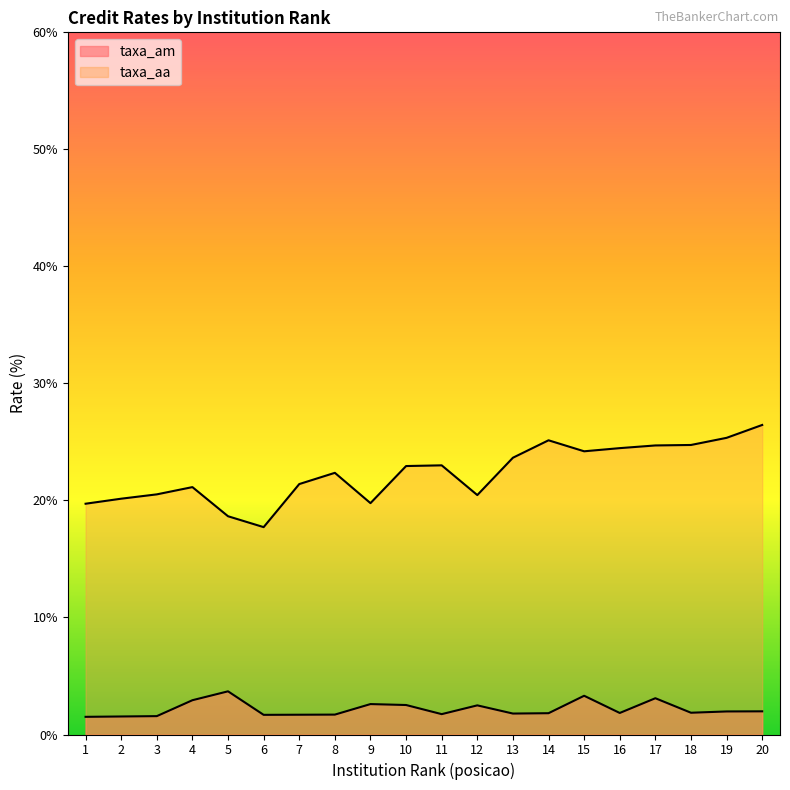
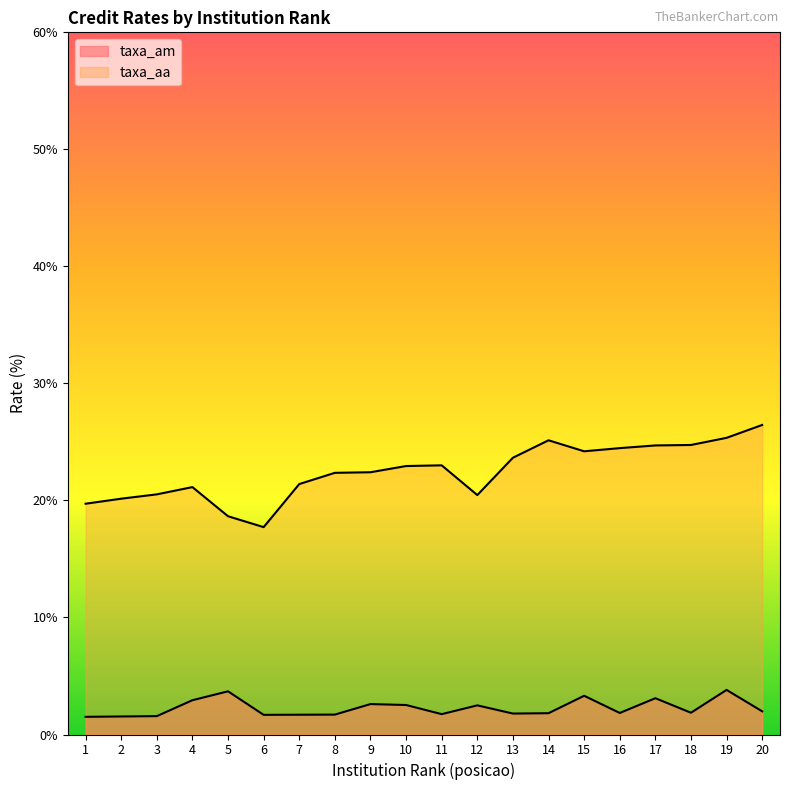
  {
    "taxa_am": {
      "1": "1.5%",
      "2": "1.5%",
      "3": "1.6%",
      "4": "2.9%",
      "5": "3.7%",
      "6": "1.7%",
      "7": "1.7%",
      "8": "1.7%",
      "9": "2.6%",
      "10": "2.5%",
      "11": "1.7%",
      "12": "2.5%",
      "13": "1.8%",
      "14": "1.8%",
      "15": "3.3%",
      "16": "1.8%",
      "17": "3.1%",
      "18": "1.9%",
-     "19": "2.0%",
+     "19": "3.8%",
      "20": "2.0%"
    },
    "taxa_aa": {
      "1": "19.7%",
      "2": "20.2%",
      "3": "20.5%",
      "4": "21.1%",
      "5": "18.7%",
      "6": "17.7%",
      "7": "21.4%",
      "8": "22.4%",
-     "9": "19.8%",
+     "9": "22.4%",
      "10": "22.9%",
      "11": "23.0%",
      "12": "20.5%",
      "13": "23.7%",
      "14": "25.1%",
      "15": "24.2%",
      "16": "24.5%",
      "17": "24.7%",
      "18": "24.7%",
      "19": "25.4%",
      "20": "26.5%"
    }
  }
